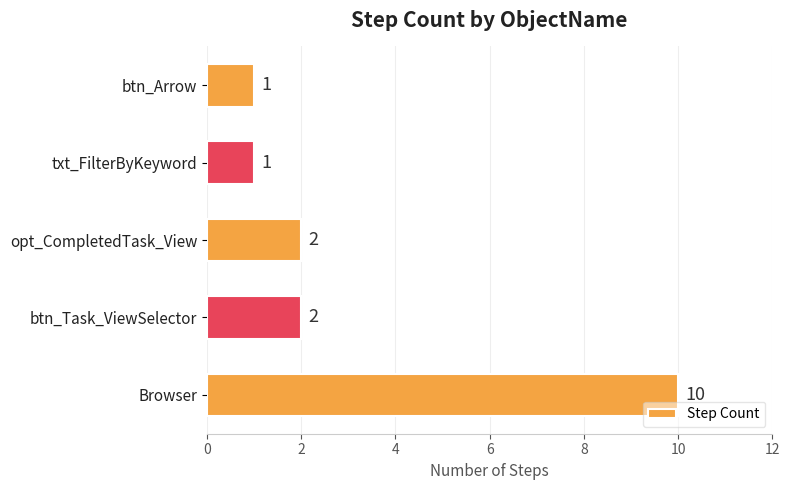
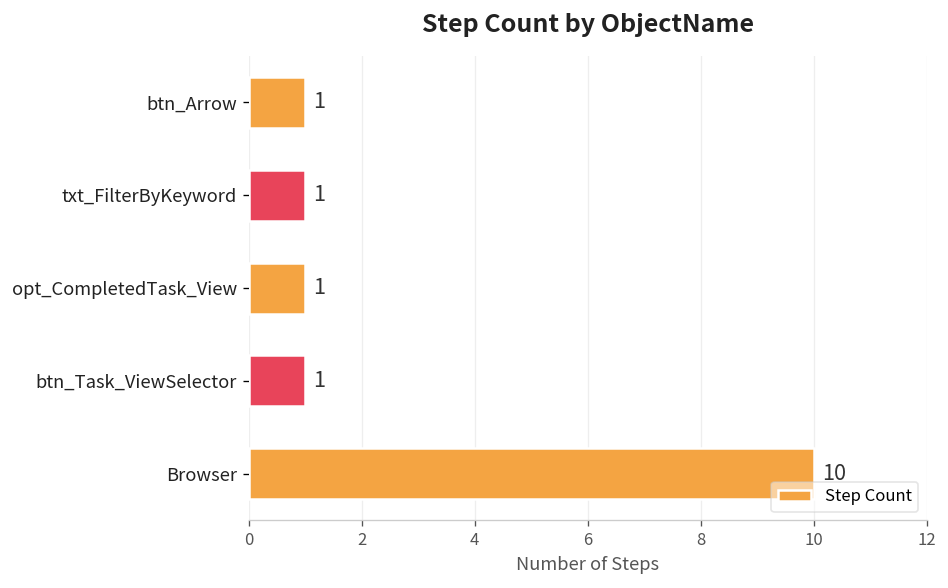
  {
    "btn_Arrow": 1,
    "txt_FilterByKeyword": 1,
-   "opt_CompletedTask_View": 2,
-   "btn_Task_ViewSelector": 2
+   "opt_CompletedTask_View": 1,
+   "btn_Task_ViewSelector": 1
  }
